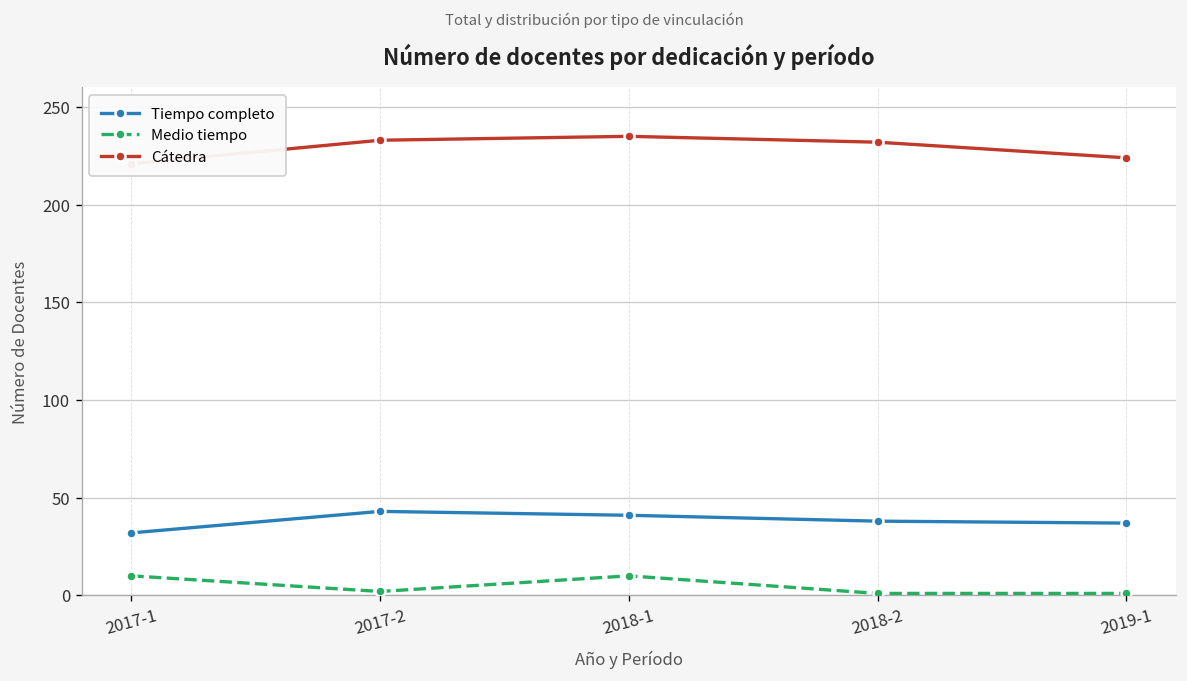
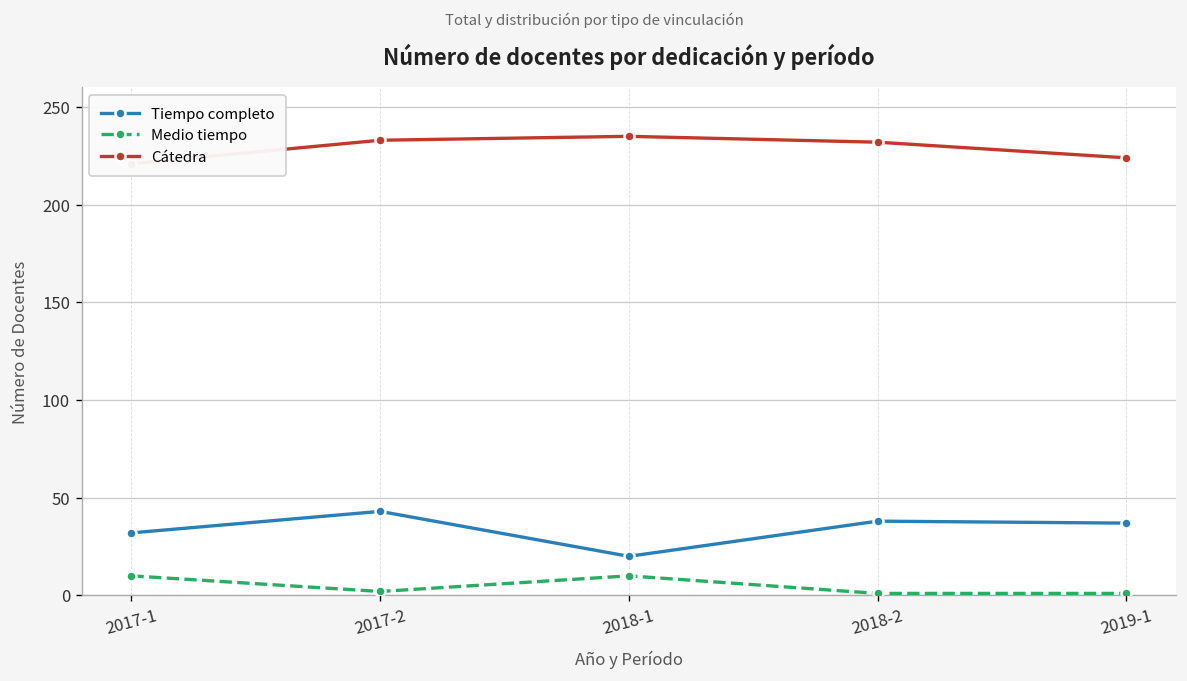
  {
    "Tiempo completo": {
      "2017-1": 32,
      "2017-2": 43,
-     "2018-1": 41,
+     "2018-1": 20,
      "2018-2": 38,
      "2019-1": 37
    },
    "Medio tiempo": {
      "2017-1": 10,
      "2017-2": 2,
      "2018-1": 10,
      "2018-2": 1,
      "2019-1": 1
    },
    "Cátedra": {
      "2017-2": 233,
      "2018-1": 235,
      "2018-2": 232,
      "2019-1": 224
    }
  }
